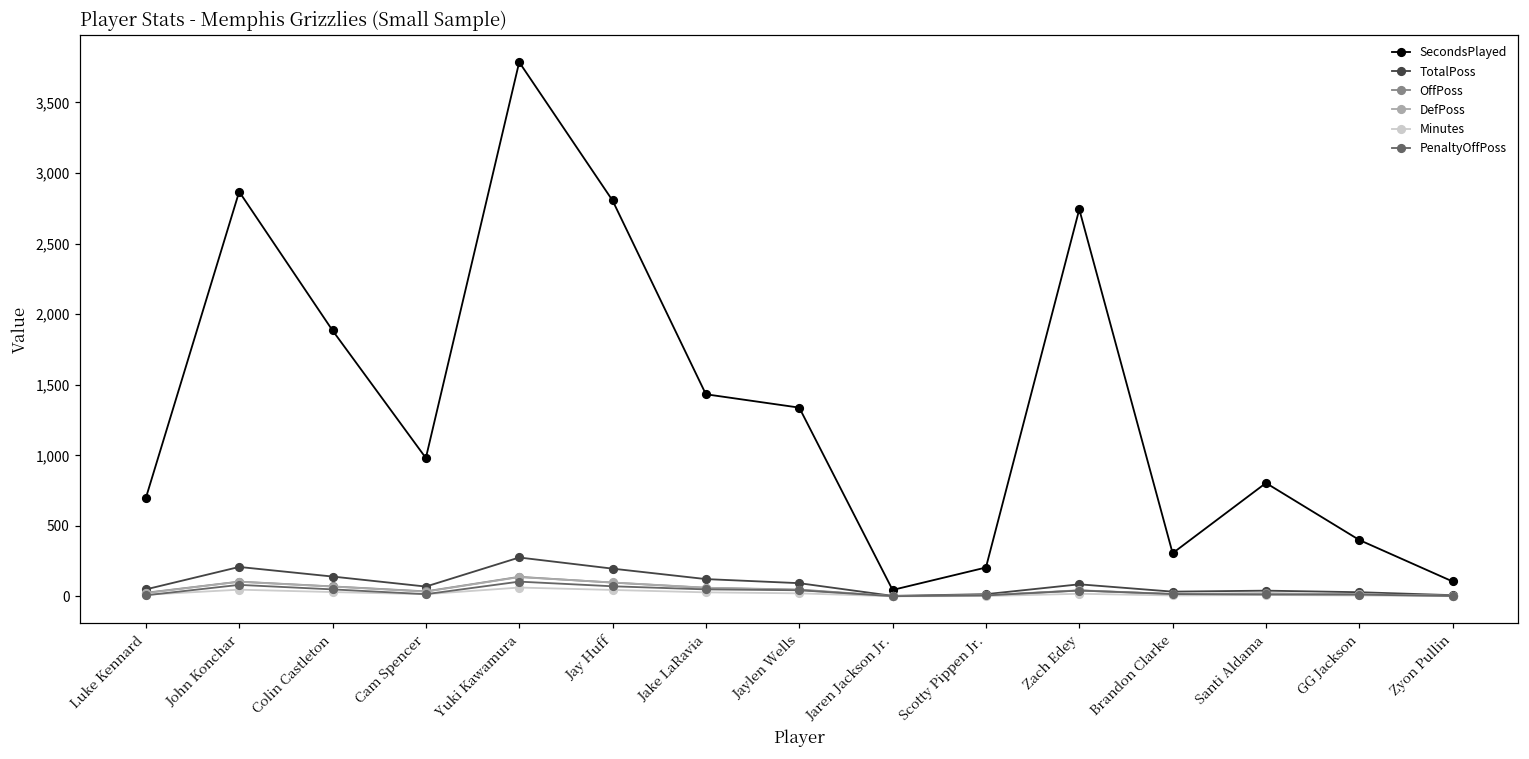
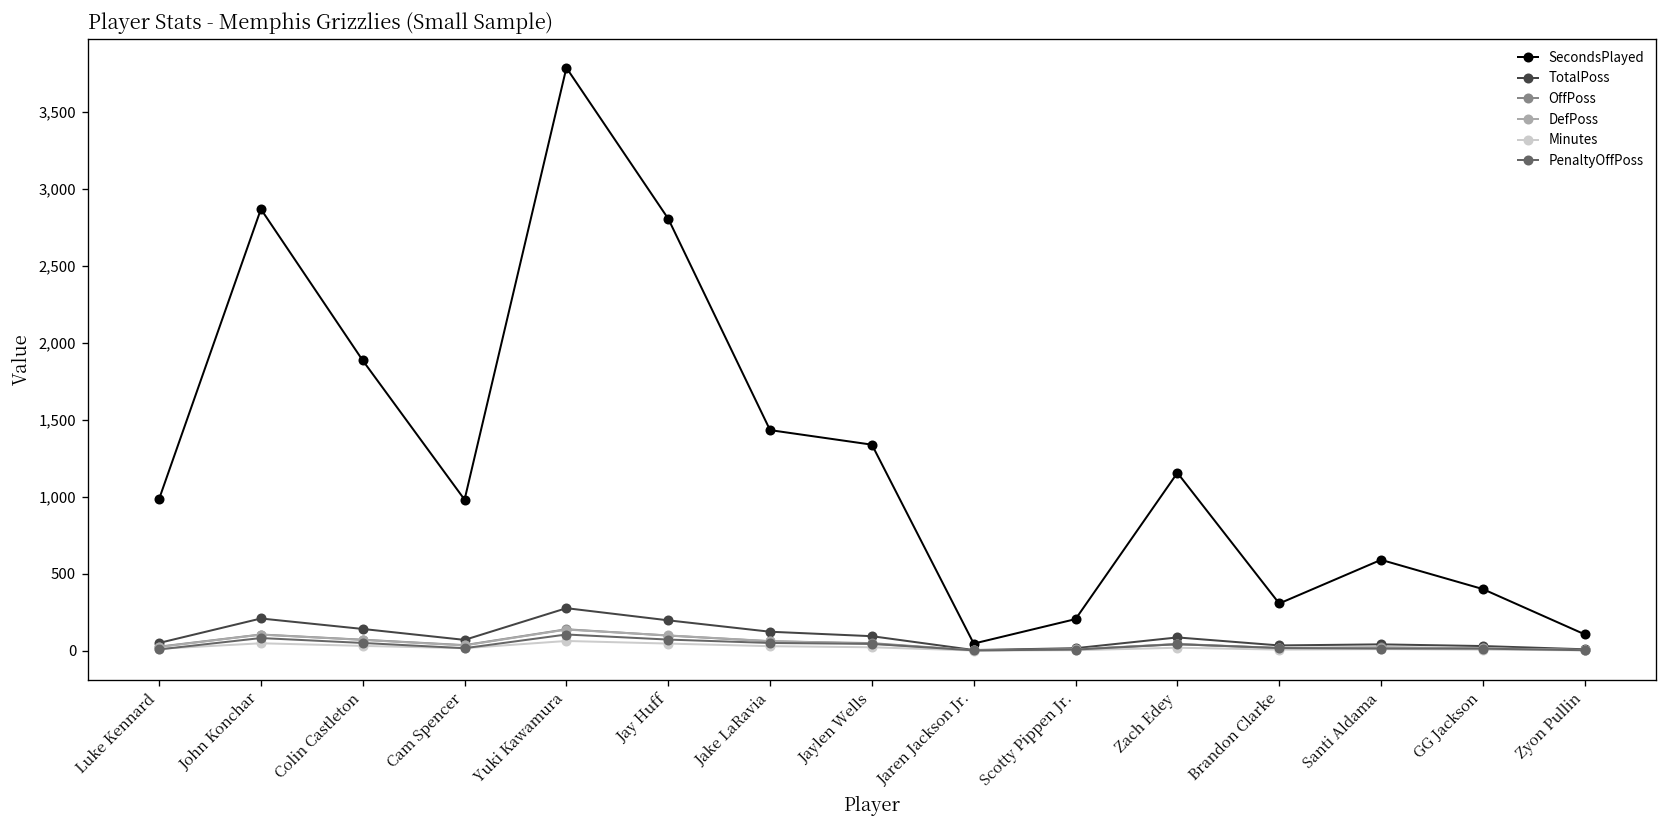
  {
    "SecondsPlayed": {
-     "Luke Kennard": "700",
+     "Luke Kennard": "980",
      "John Konchar": "2,870",
      "Colin Castleton": "1,890",
      "Cam Spencer": "980",
      "Yuki Kawamura": "3,790",
      "Jay Huff": "2,810",
      "Jake LaRavia": "1,430",
      "Jaylen Wells": "1,340",
      "Jaren Jackson Jr.": "50",
      "Scotty Pippen Jr.": "210",
-     "Zach Edey": "2,740",
+     "Zach Edey": "1,160",
      "Brandon Clarke": "310",
-     "Santi Aldama": "800",
+     "Santi Aldama": "590",
      "GG Jackson": "400",
      "Zyon Pullin": "110"
    }
  }
